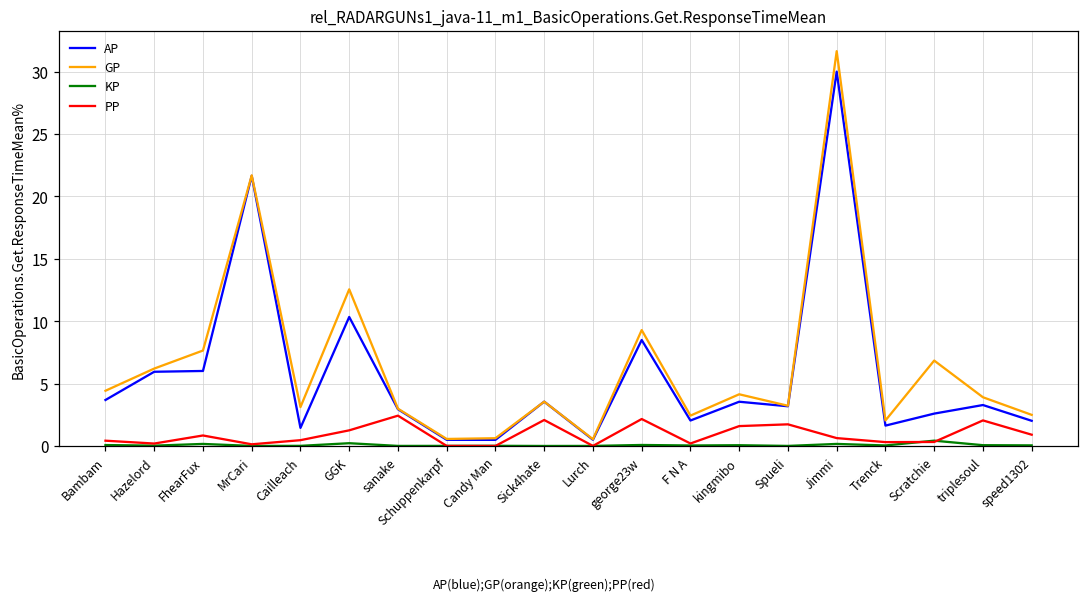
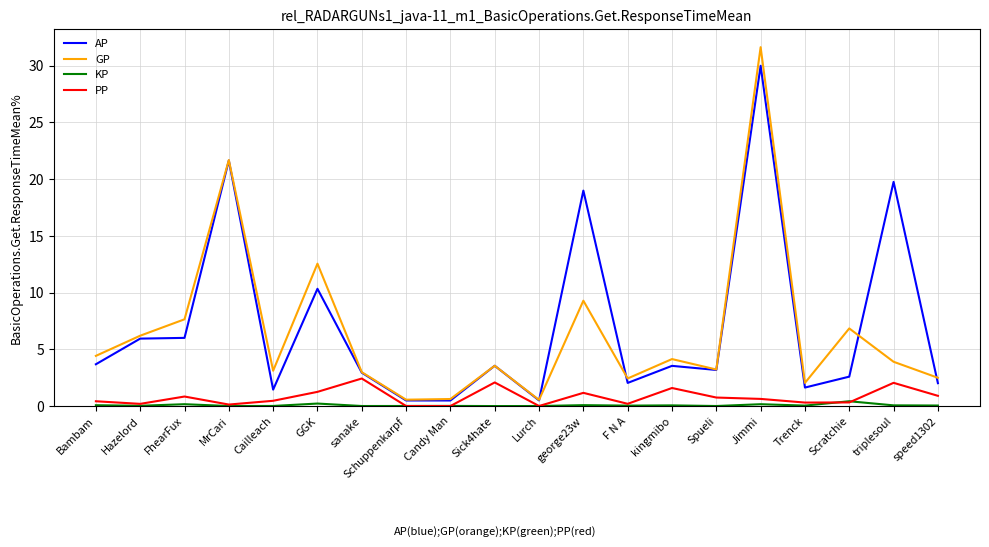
  {
    "AP": {
      "Bambam": 3.7,
      "Hazelord": 5.9,
      "FhearFux": 6.0,
      "Cailleach": 1.4,
      "GGK": 10.3,
-     "george23w": 8.5,
+     "george23w": 19.0,
      "F N A": 2.0,
      "kingmibo": 3.5,
      "Jimmi": 30.0,
      "Trenck": 1.6,
      "Scratchie": 2.6,
-     "triplesoul": 3.3,
+     "triplesoul": 19.8,
      "speed1302": 2.0
    },
    "GP": {
      "Bambam": 4.4,
      "Hazelord": 6.2,
      "FhearFux": 7.6,
      "Cailleach": 3.1,
      "GGK": 12.6,
      "george23w": 9.3,
      "F N A": 2.4,
      "kingmibo": 4.1,
      "Jimmi": 31.6,
      "Trenck": 2.0,
      "Scratchie": 6.8,
      "triplesoul": 3.9,
      "speed1302": 2.5
    },
    "KP": {
      "Bambam": 0.1,
      "FhearFux": 0.2,
      "Cailleach": 0.0,
      "GGK": 0.2,
      "sanake": 0.0,
      "Sick4hate": 0.0,
      "george23w": 0.1,
      "kingmibo": 0.1,
      "Spueli": 0.0,
      "Jimmi": 0.2,
      "Trenck": 0.0,
      "triplesoul": 0.1,
      "speed1302": 0.0
    },
    "PP": {
      "Bambam": 0.4,
      "FhearFux": 0.8,
      "Cailleach": 0.5,
      "GGK": 1.3,
      "sanake": 2.4,
      "Sick4hate": 2.1,
-     "george23w": 2.2,
+     "george23w": 1.2,
      "kingmibo": 1.6,
-     "Spueli": 1.7,
+     "Spueli": 0.8,
      "Jimmi": 0.6,
      "Trenck": 0.3,
      "triplesoul": 2.0,
      "speed1302": 0.9
    }
  }
